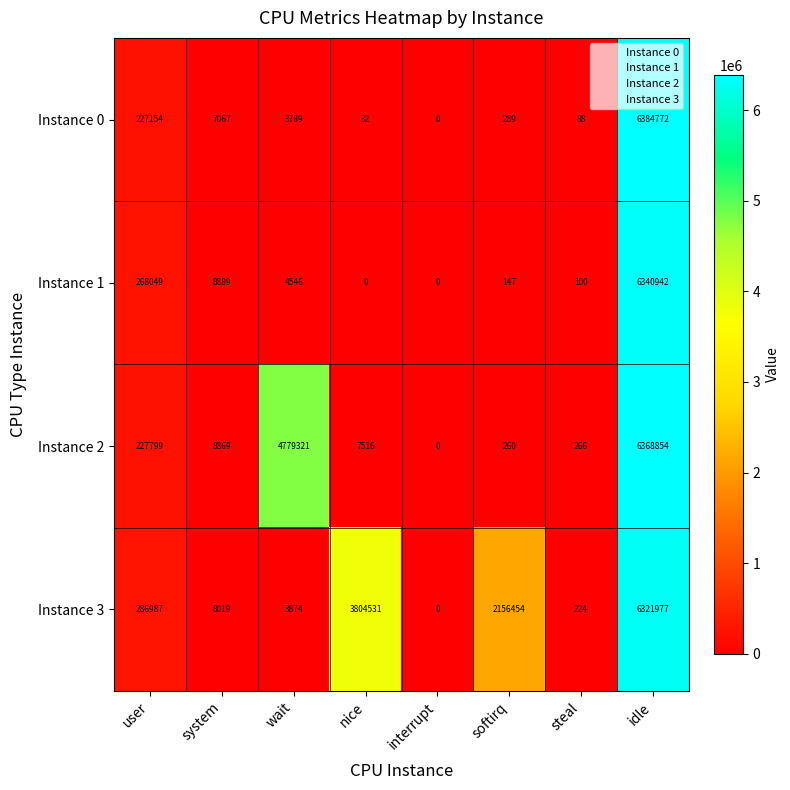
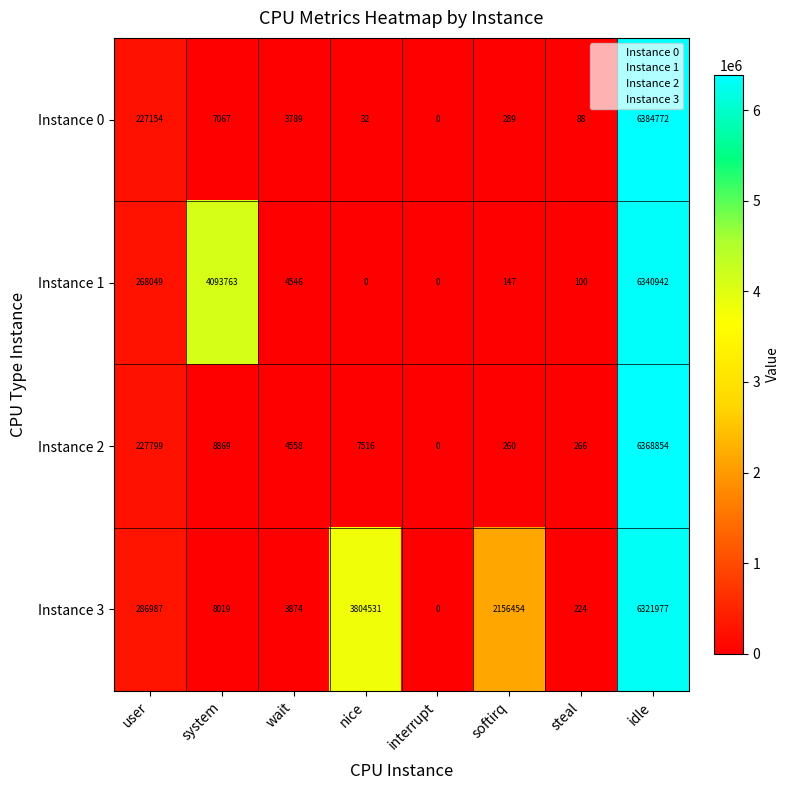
  {
    "Instance 0": {
      "user": 227154,
      "system": 7067,
      "wait": 3789,
      "nice": 32,
      "interrupt": 0,
      "softirq": 289,
      "steal": 88,
      "idle": 6384772
    },
    "Instance 1": {
      "user": 268049,
-     "system": 8889,
+     "system": 4093763,
      "wait": 4546,
      "nice": 0,
      "interrupt": 0,
      "softirq": 147,
      "steal": 100,
      "idle": 6340942
    },
    "Instance 2": {
      "user": 227799,
      "system": 8869,
-     "wait": 4779321,
+     "wait": 4558,
      "nice": 7516,
      "interrupt": 0,
      "softirq": 260,
      "steal": 266,
      "idle": 6368854
    },
    "Instance 3": {
      "user": 286987,
      "system": 8019,
      "wait": 3874,
      "nice": 3804531,
      "interrupt": 0,
      "softirq": 2156454,
      "steal": 224,
      "idle": 6321977
    }
  }
